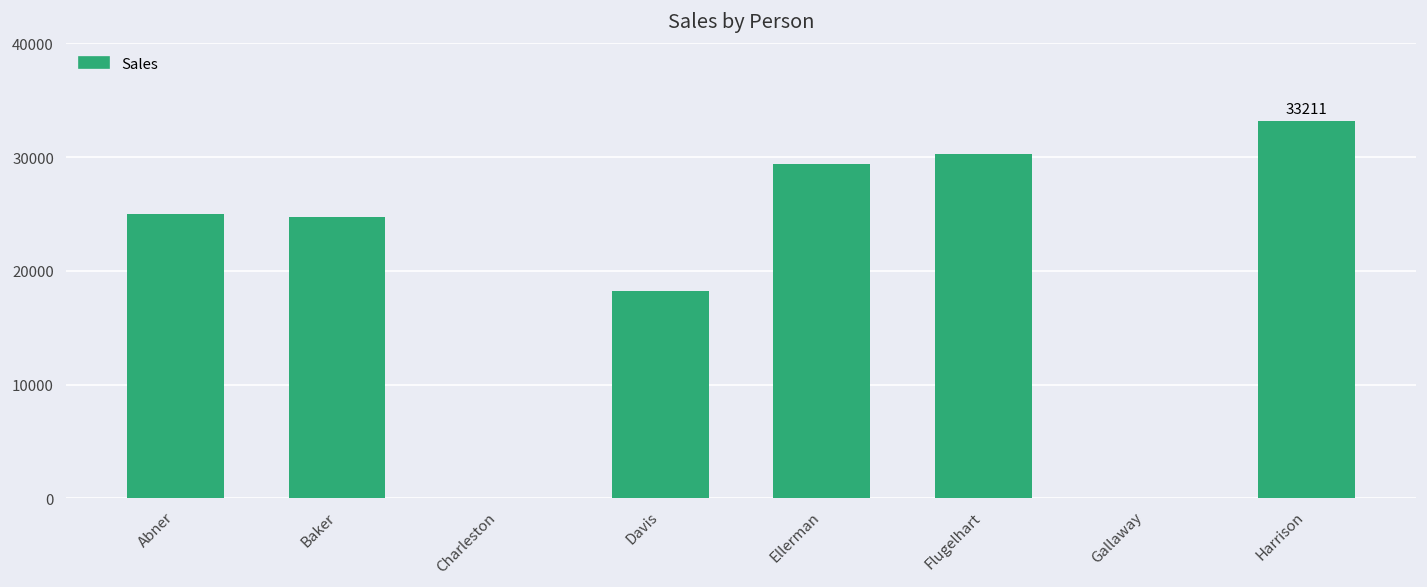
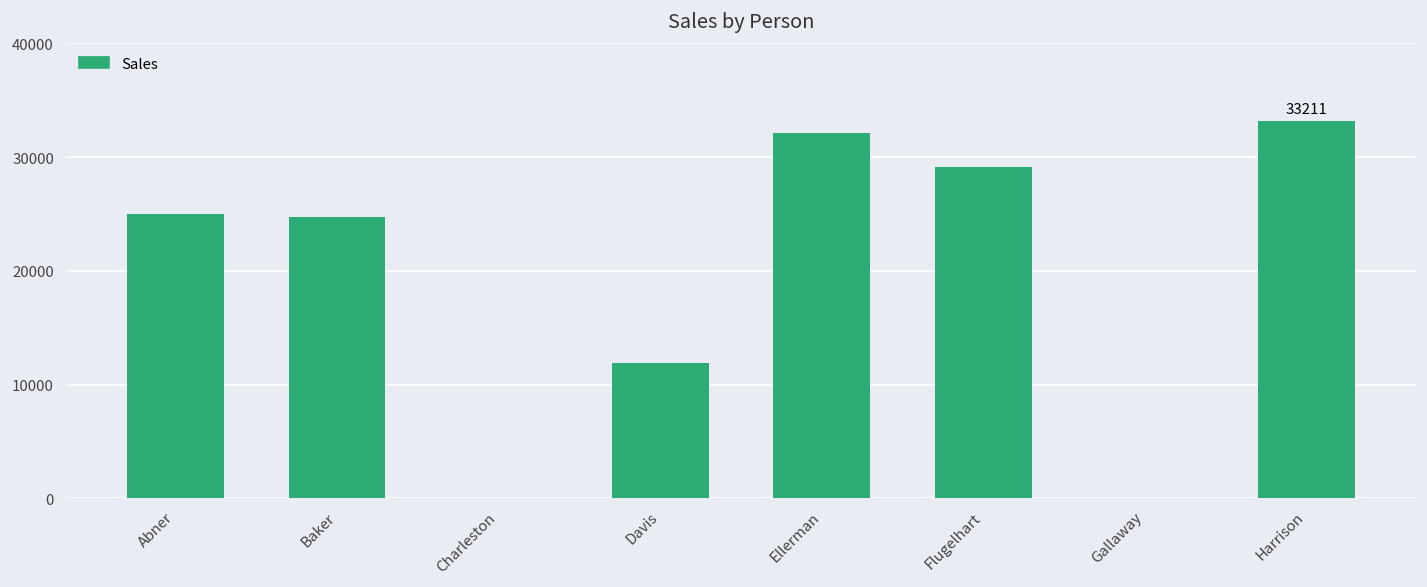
  {
    "Abner": 25000,
    "Baker": 25000,
    "Charleston": 0,
-   "Davis": 18000,
-   "Ellerman": 29000,
-   "Flugelhart": 30000,
+   "Davis": 12000,
+   "Ellerman": 32000,
+   "Flugelhart": 29000,
    "Gallaway": 0
  }
